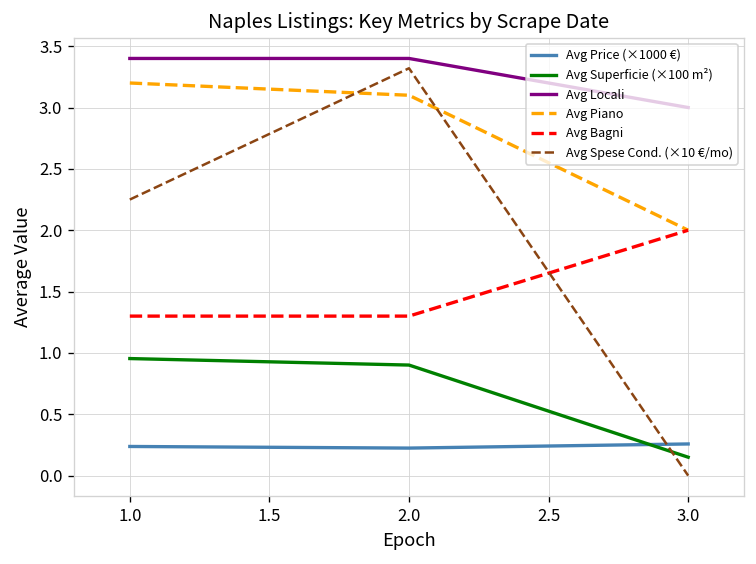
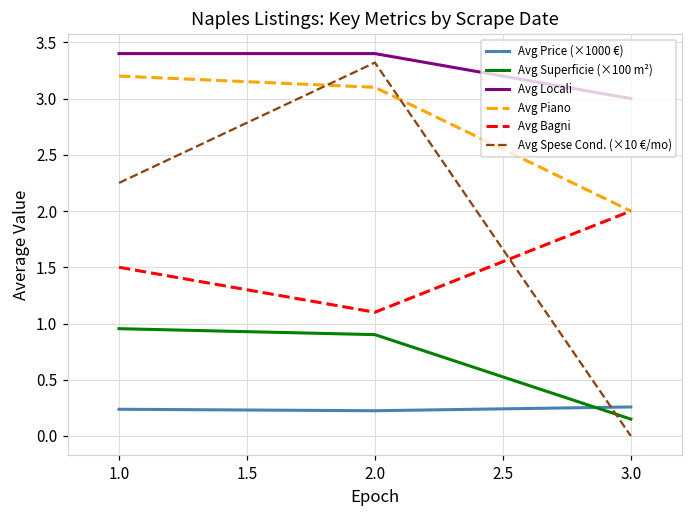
  {
    "Avg Price (×1000 €)": {
      "1.0": 0.24,
      "2.0": 0.2,
      "3.0": 0.26
    },
    "Avg Superficie (×100 m²)": {
      "1.0": 0.95,
      "2.0": 0.9,
      "3.0": 0.15
    },
    "Avg Locali": {
      "1.0": 3.4,
      "2.0": 3.4
    },
    "Avg Piano": {
      "1.0": 3.2,
      "2.0": 3.1
    },
    "Avg Bagni": {
-     "1.0": 1.3,
-     "2.0": 1.3
+     "1.0": 1.5,
+     "2.0": 1.1
    },
    "Avg Spese Cond. (×10 €/mo)": {
      "1.0": 2.25,
      "2.0": 3.3,
      "3.0": 0.0
    }
  }
